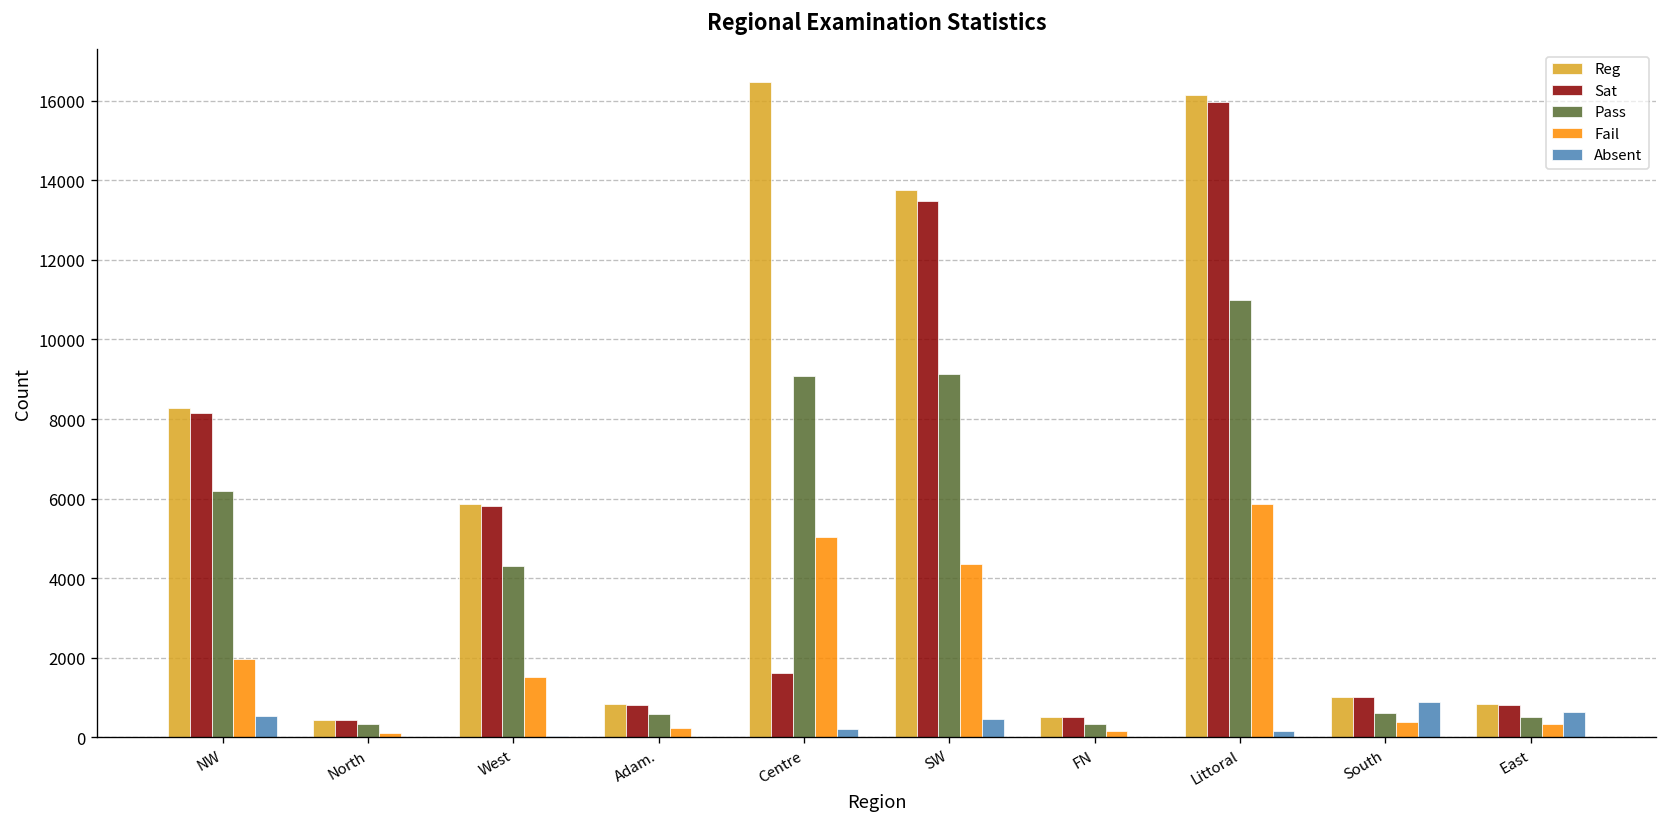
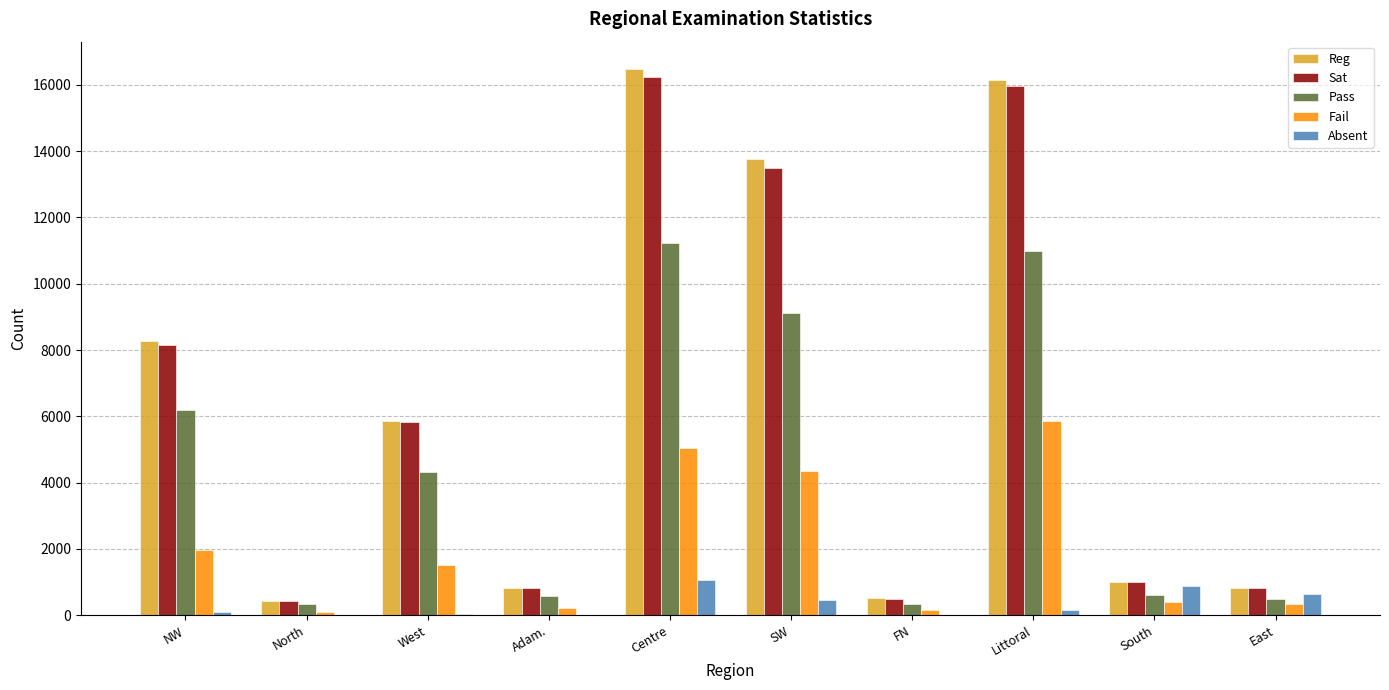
  {
    "Sat": {
      "NW": 8200,
      "North": 400,
      "West": 5800,
      "Adam.": 800,
-     "Centre": 1600,
+     "Centre": 16300,
      "SW": 13500,
      "FN": 500,
      "Littoral": 16000,
      "South": 1000,
      "East": 800
    },
    "Pass": {
      "NW": 6200,
      "North": 300,
      "West": 4300,
      "Adam.": 600,
-     "Centre": 9100,
+     "Centre": 11200,
      "SW": 9100,
      "FN": 300,
      "Littoral": 11000,
      "South": 600,
      "East": 500
    },
    "Absent": {
-     "NW": 500,
-     "Centre": 200,
+     "NW": 100,
+     "Centre": 1100,
      "SW": 500,
      "Littoral": 200,
      "South": 900,
      "East": 600
    }
  }
